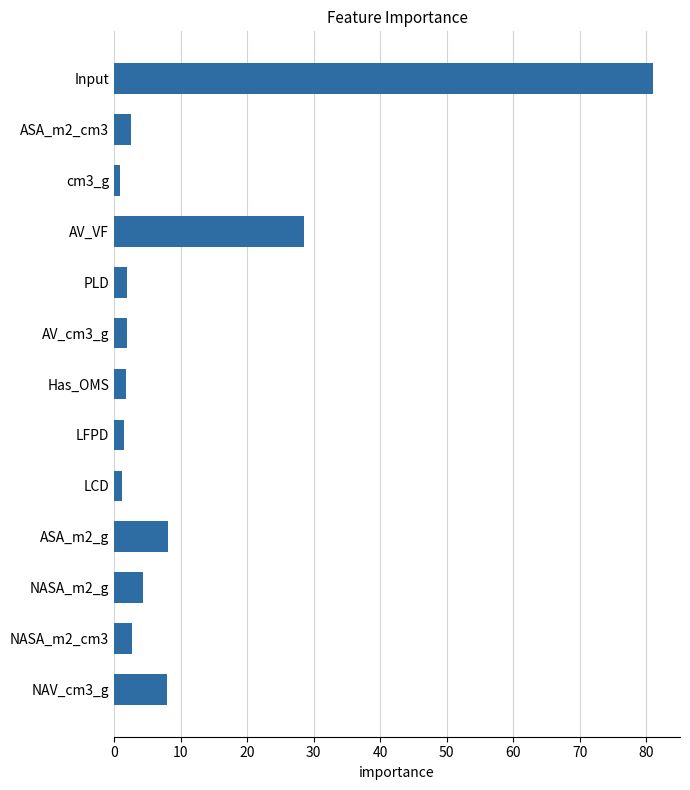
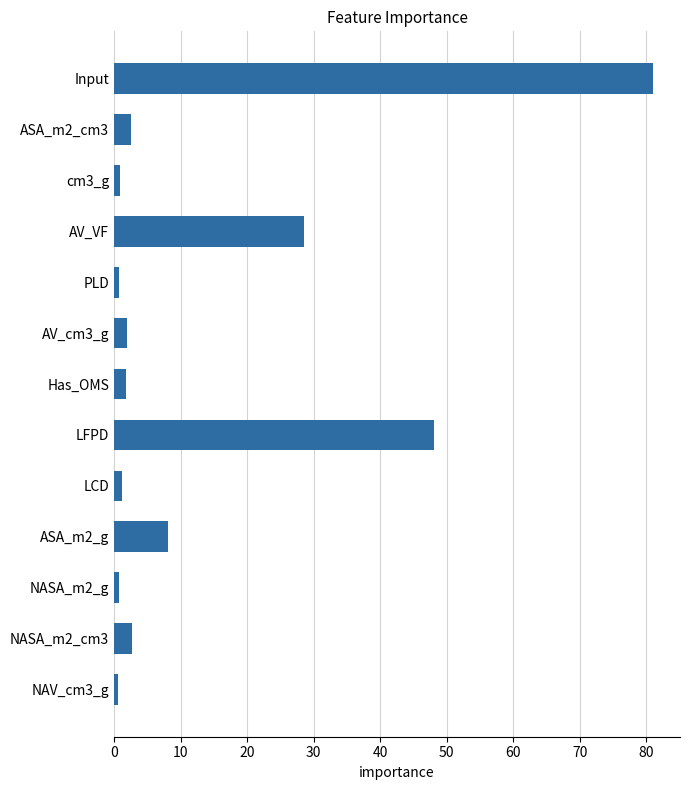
  {
    "Input": 81,
    "ASA_m2_cm3": 3,
    "cm3_g": 1,
    "AV_VF": 29,
-   "PLD": 2,
+   "PLD": 1,
    "AV_cm3_g": 2,
    "Has_OMS": 2,
-   "LFPD": 1,
+   "LFPD": 48,
    "LCD": 1,
    "ASA_m2_g": 8,
-   "NASA_m2_g": 4,
+   "NASA_m2_g": 1,
    "NASA_m2_cm3": 3,
-   "NAV_cm3_g": 8
+   "NAV_cm3_g": 1
  }
